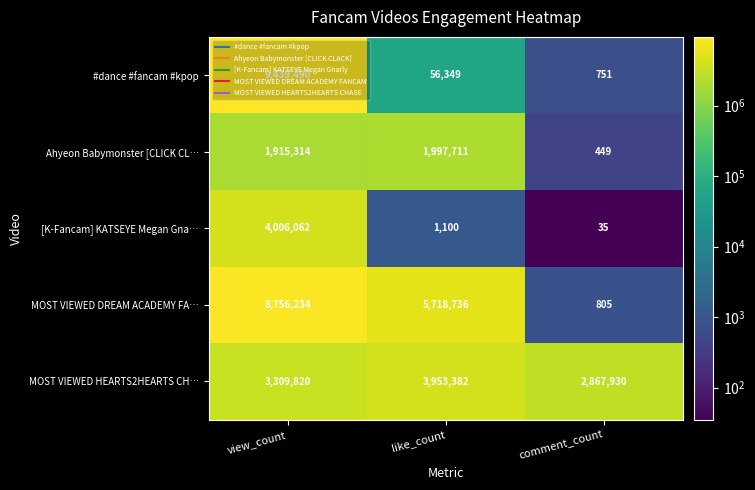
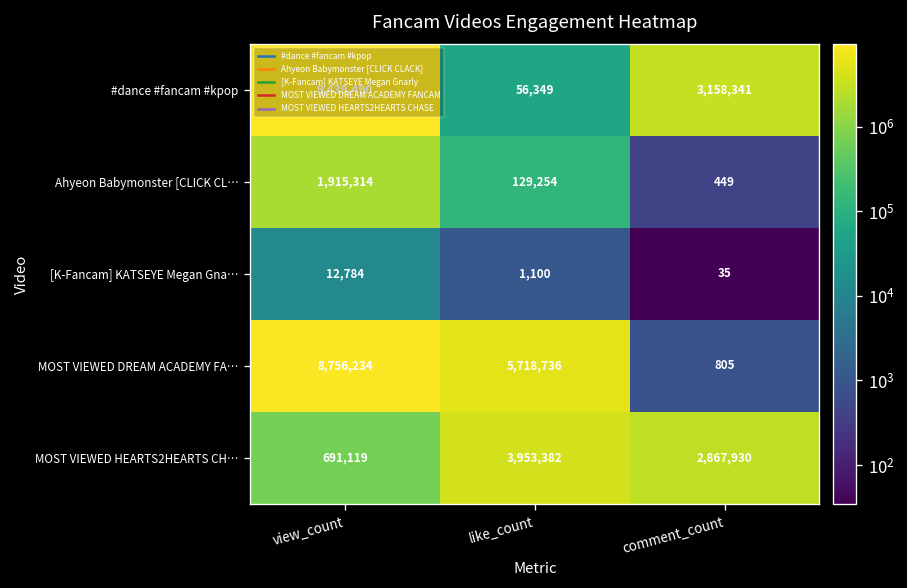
  {
    "#dance #fancam #kpop": {
      "like_count": "56,349",
-     "comment_count": "751"
+     "comment_count": "3,158,341"
    },
    "Ahyeon Babymonster [CLICK CL…": {
      "view_count": "1,915,314",
-     "like_count": "1,997,711",
+     "like_count": "129,254",
      "comment_count": "449"
    },
    "[K-Fancam] KATSEYE Megan Gna…": {
-     "view_count": "4,006,062",
+     "view_count": "12,784",
      "like_count": "1,100",
      "comment_count": "35"
    },
    "MOST VIEWED DREAM ACADEMY FA…": {
      "view_count": "8,756,234",
      "like_count": "5,718,736",
      "comment_count": "805"
    },
    "MOST VIEWED HEARTS2HEARTS CH…": {
-     "view_count": "3,309,820",
+     "view_count": "691,119",
      "like_count": "3,953,382",
      "comment_count": "2,867,930"
    }
  }
